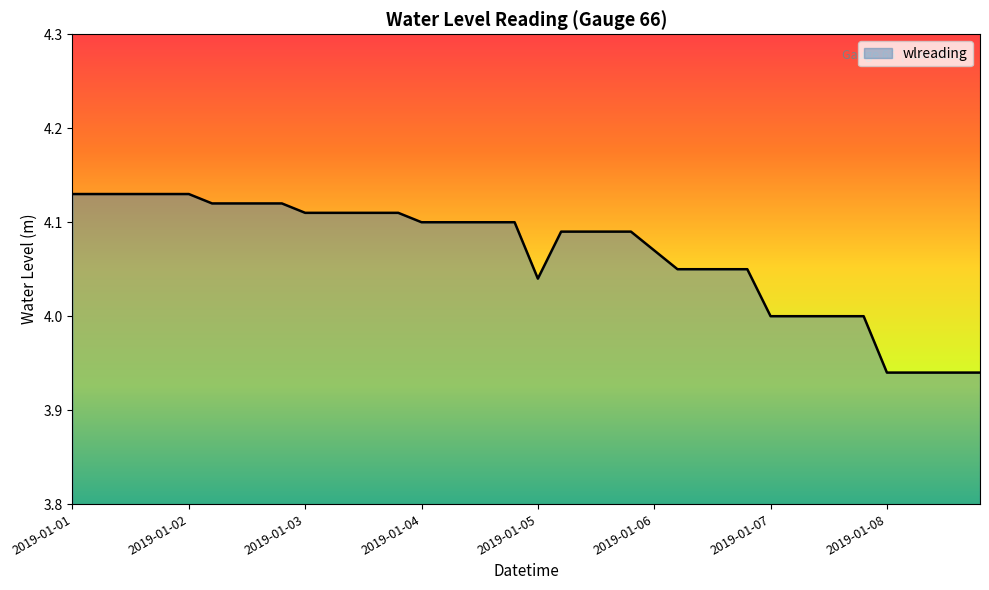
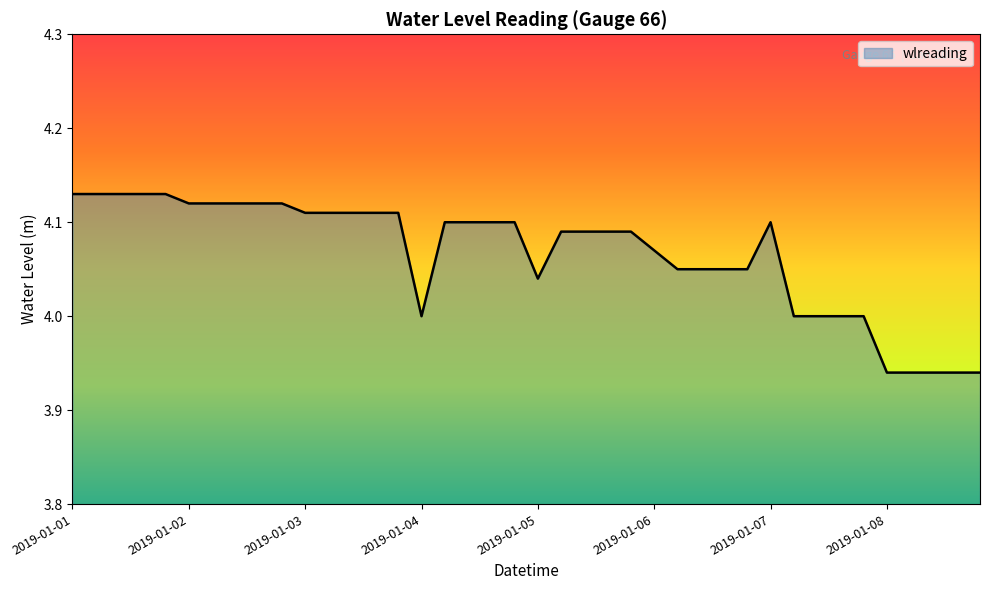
  {
    "2019-01-01": 4.13,
-   "2019-01-02": 4.13,
+   "2019-01-02": 4.12,
    "2019-01-03": 4.11,
-   "2019-01-04": 4.1,
+   "2019-01-04": 4.0,
    "2019-01-05": 4.04,
    "2019-01-06": 4.07,
-   "2019-01-07": 4.0,
+   "2019-01-07": 4.1,
    "2019-01-08": 3.94
  }
